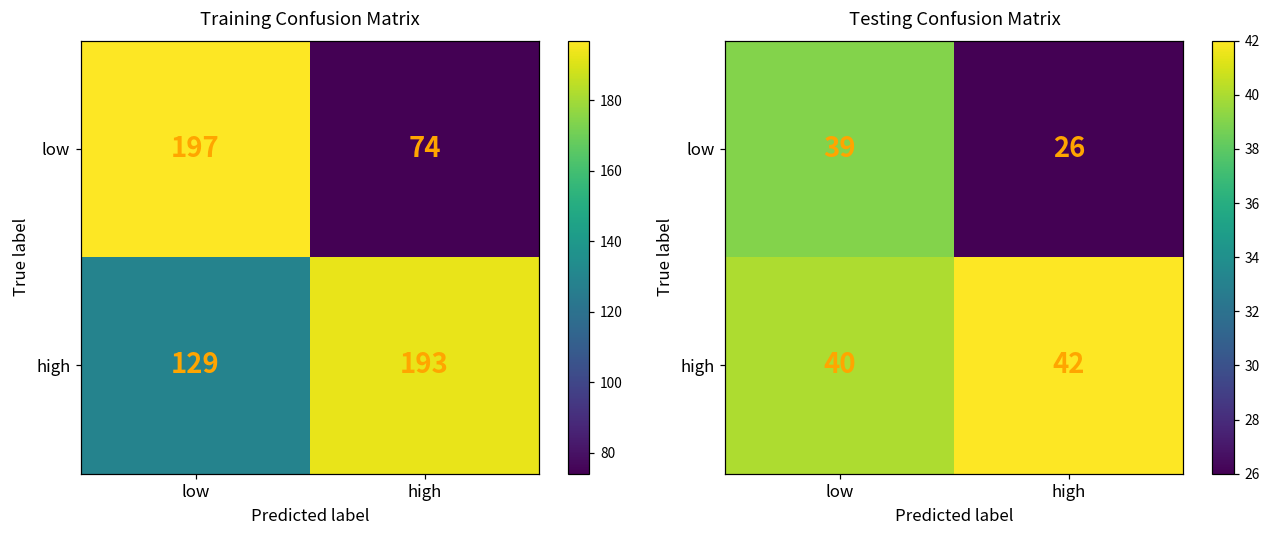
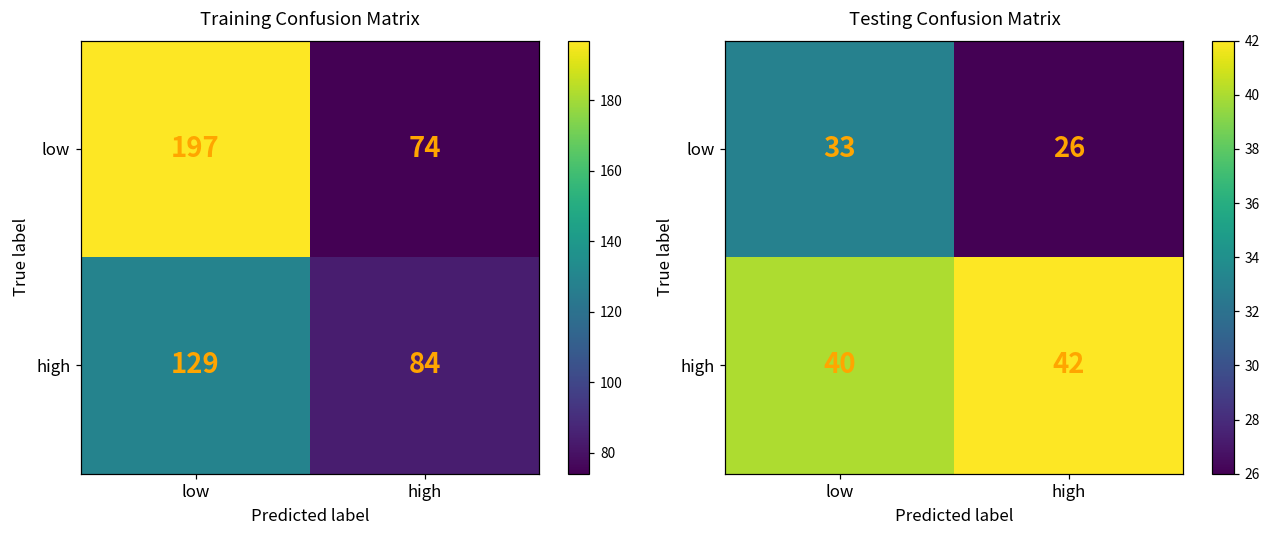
  {
    "Training Confusion Matrix": {
      "low": {
        "low": 197,
        "high": 74
      },
      "high": {
        "low": 129,
-       "high": 193
+       "high": 84
      }
    },
    "Testing Confusion Matrix": {
      "low": {
-       "low": 39,
+       "low": 33,
        "high": 26
      },
      "high": {
        "low": 40,
        "high": 42
      }
    }
  }
